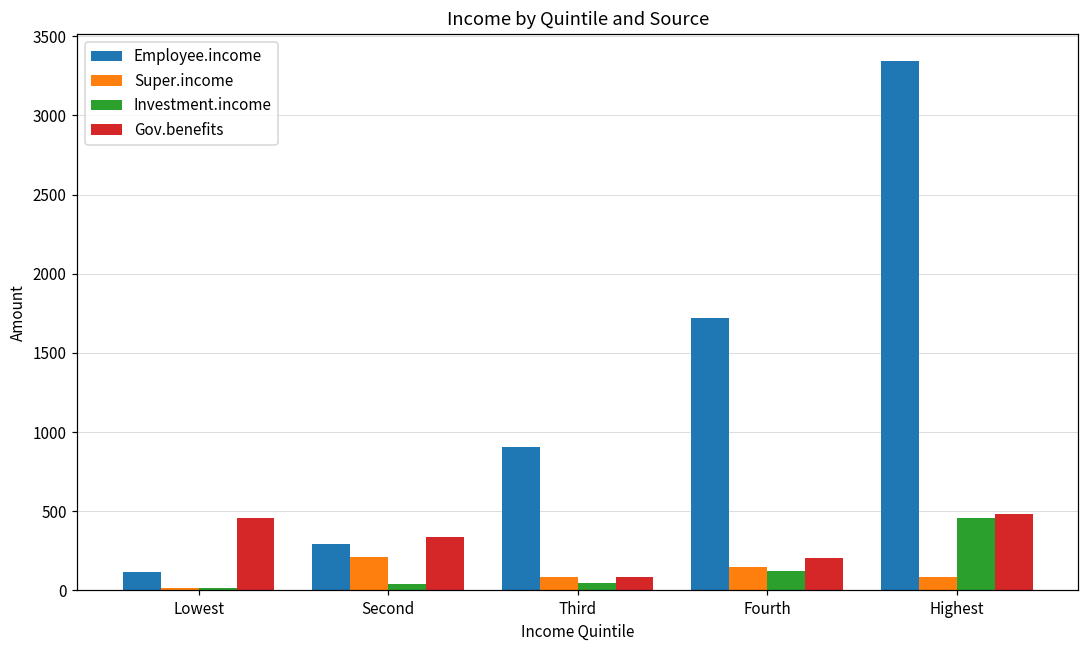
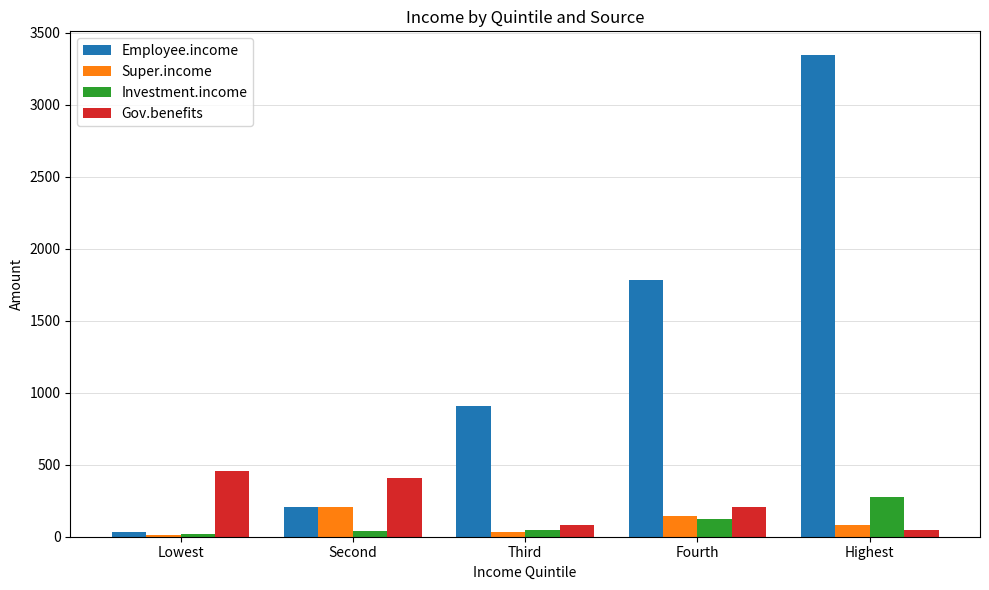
  {
    "Employee.income": {
-     "Lowest": 120,
-     "Second": 290,
+     "Lowest": 40,
+     "Second": 210,
      "Third": 910,
-     "Fourth": 1720,
+     "Fourth": 1780,
      "Highest": 3340
    },
    "Super.income": {
      "Second": 210,
-     "Third": 90,
+     "Third": 30,
      "Fourth": 150,
      "Highest": 80
    },
    "Investment.income": {
      "Second": 40,
      "Third": 50,
      "Fourth": 120,
-     "Highest": 450
+     "Highest": 280
    },
    "Gov.benefits": {
      "Lowest": 460,
-     "Second": 330,
+     "Second": 410,
      "Third": 80,
      "Fourth": 210,
-     "Highest": 480
+     "Highest": 50
    }
  }
